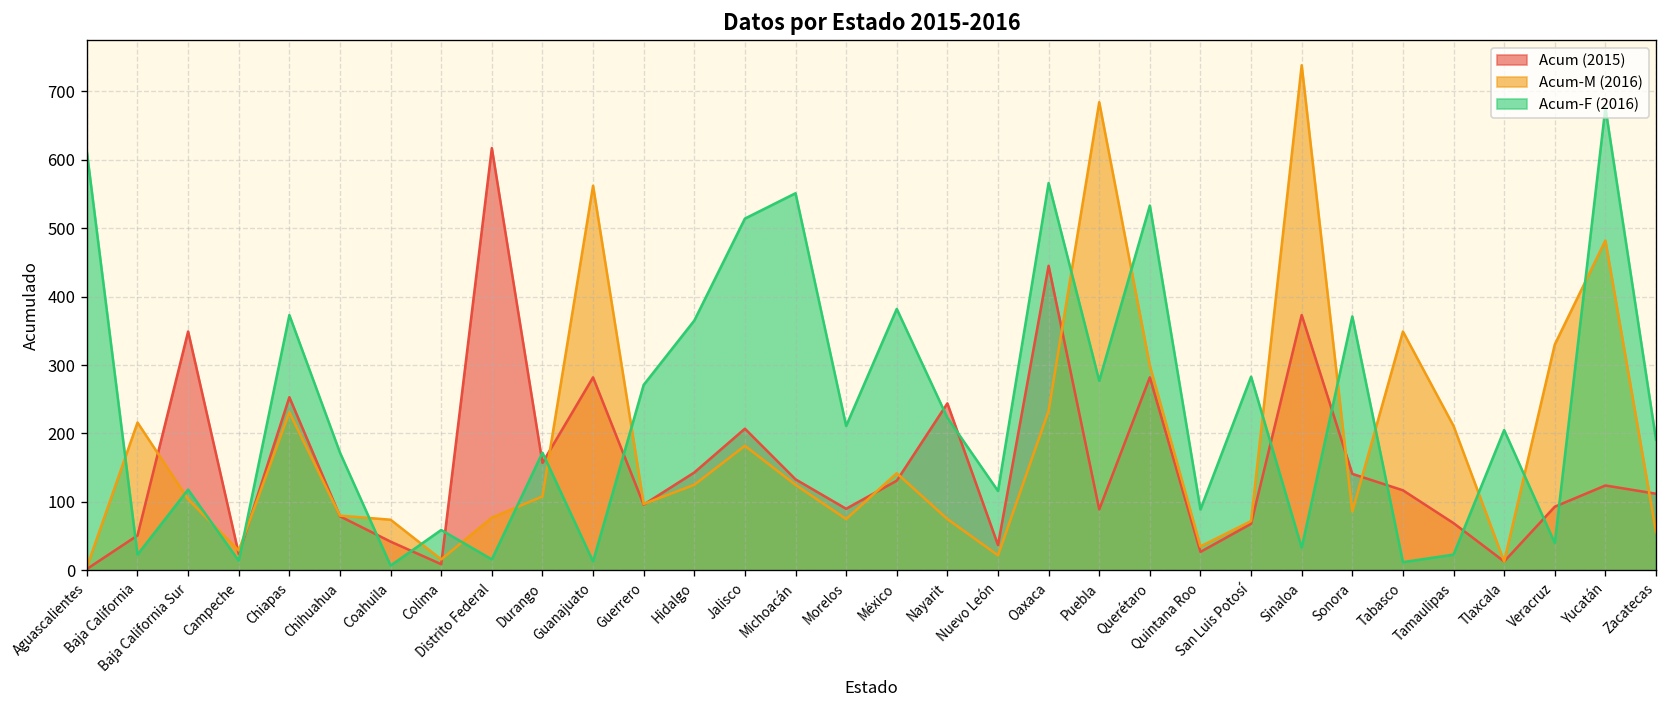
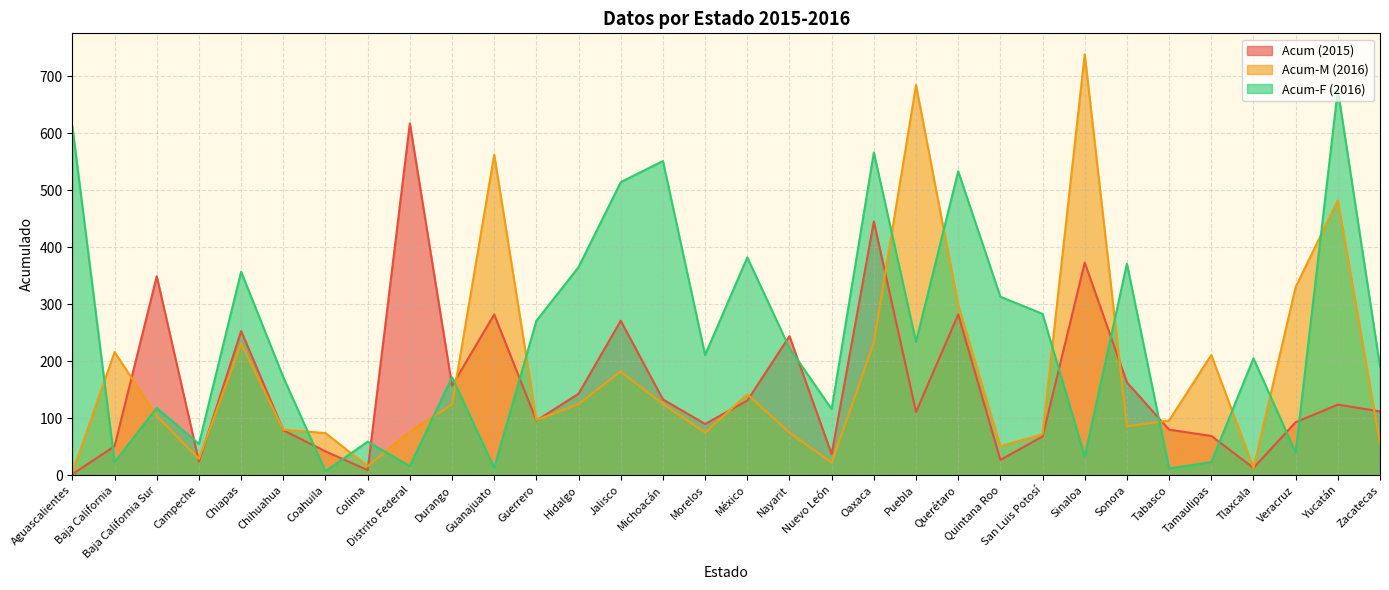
  {
    "Acum (2015)": {
      "Baja California": 50,
      "Baja California Sur": 350,
      "Campeche": 20,
      "Chiapas": 250,
      "Coahuila": 40,
      "Colima": 10,
      "Distrito Federal": 620,
      "Durango": 160,
      "Guanajuato": 280,
      "Hidalgo": 140,
-     "Jalisco": 210,
+     "Jalisco": 270,
      "Michoacán": 130,
      "Morelos": 90,
      "México": 130,
      "Nayarit": 240,
      "Nuevo León": 40,
      "Oaxaca": 450,
-     "Puebla": 90,
+     "Puebla": 110,
      "Querétaro": 280,
      "Quintana Roo": 30,
      "Sinaloa": 370,
-     "Sonora": 140,
-     "Tabasco": 120,
+     "Sonora": 160,
+     "Tabasco": 80,
      "Tamaulipas": 70,
      "Veracruz": 90,
      "Yucatán": 120,
      "Zacatecas": 110
    },
    "Acum-M (2016)": {
      "Baja California": 220,
      "Baja California Sur": 100,
      "Campeche": 30,
      "Chiapas": 230,
      "Coahuila": 70,
      "Colima": 20,
      "Distrito Federal": 80,
-     "Durango": 110,
+     "Durango": 120,
      "Guanajuato": 560,
      "Hidalgo": 130,
      "Jalisco": 180,
      "Michoacán": 130,
      "Morelos": 80,
      "México": 140,
      "Nayarit": 80,
      "Nuevo León": 20,
      "Oaxaca": 230,
      "Puebla": 680,
      "Querétaro": 300,
-     "Quintana Roo": 40,
+     "Quintana Roo": 50,
      "Sinaloa": 740,
      "Sonora": 90,
-     "Tabasco": 350,
+     "Tabasco": 100,
      "Tamaulipas": 210,
      "Veracruz": 330,
      "Yucatán": 480,
      "Zacatecas": 60
    },
    "Acum-F (2016)": {
      "Aguascalientes": 610,
      "Baja California": 20,
      "Baja California Sur": 120,
-     "Campeche": 10,
-     "Chiapas": 370,
+     "Campeche": 60,
+     "Chiapas": 360,
      "Chihuahua": 170,
      "Coahuila": 10,
      "Colima": 60,
      "Distrito Federal": 20,
      "Durango": 170,
      "Guanajuato": 10,
      "Guerrero": 270,
      "Hidalgo": 370,
      "Jalisco": 510,
      "Michoacán": 550,
      "Morelos": 210,
      "México": 380,
      "Nayarit": 220,
      "Nuevo León": 120,
      "Oaxaca": 570,
-     "Puebla": 280,
+     "Puebla": 230,
      "Querétaro": 530,
-     "Quintana Roo": 90,
+     "Quintana Roo": 310,
      "San Luis Potosí": 280,
      "Sinaloa": 30,
      "Sonora": 370,
      "Tabasco": 10,
      "Tamaulipas": 20,
      "Tlaxcala": 210,
      "Veracruz": 40,
      "Zacatecas": 190
    }
  }
